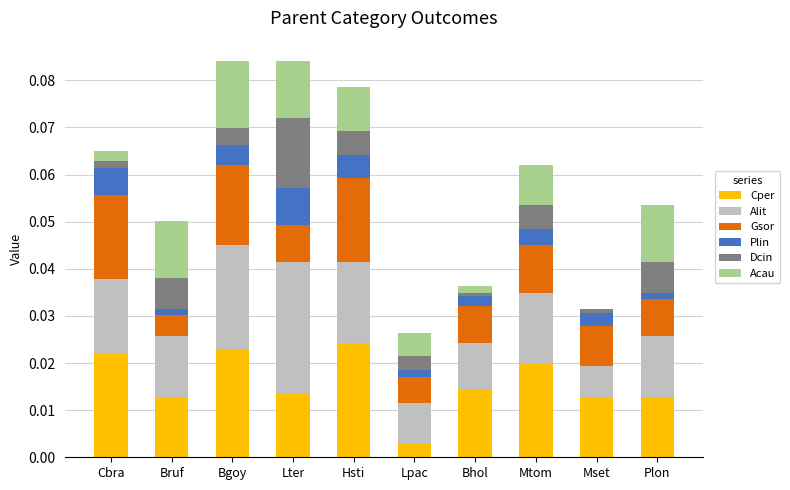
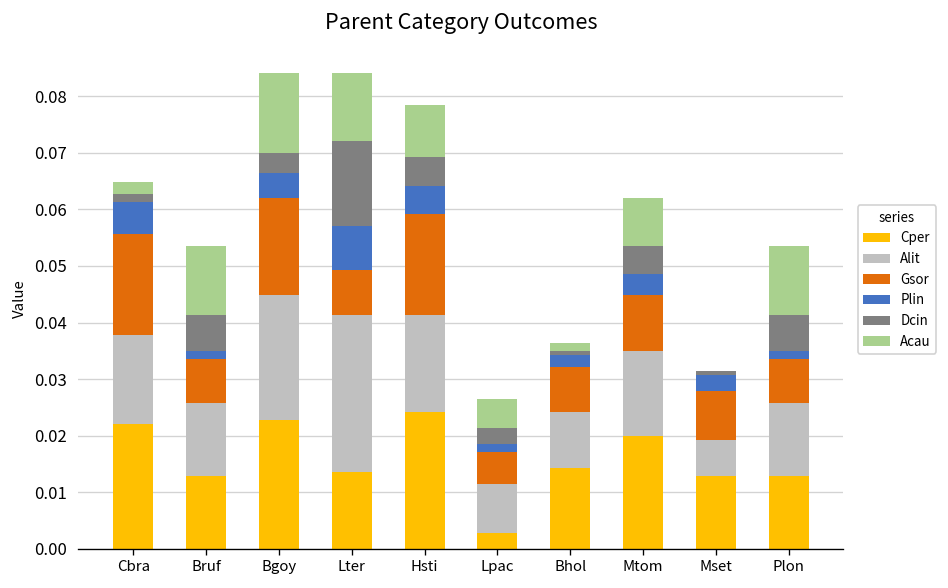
  {
    "Cper": {
      "Cbra": 0.022,
      "Bruf": 0.013,
      "Bgoy": 0.023,
      "Lter": 0.014,
      "Hsti": 0.024,
      "Lpac": 0.003,
      "Bhol": 0.014,
      "Mtom": 0.020,
      "Mset": 0.013,
      "Plon": 0.013
    },
    "Gsor": {
      "Cbra": 0.018,
-     "Bruf": 0.004,
+     "Bruf": 0.008,
      "Bgoy": 0.017,
      "Lter": 0.008,
      "Hsti": 0.018,
      "Lpac": 0.006,
      "Bhol": 0.008,
      "Mtom": 0.010,
      "Mset": 0.009,
      "Plon": 0.008
    },
    "Plin": {
      "Cbra": 0.006,
      "Bruf": 0.001,
      "Bgoy": 0.004,
      "Lter": 0.008,
      "Hsti": 0.005,
      "Lpac": 0.001,
      "Bhol": 0.002,
      "Mtom": 0.004,
      "Mset": 0.003,
      "Plon": 0.001
    },
    "Dcin": {
      "Cbra": 0.001,
      "Bruf": 0.006,
      "Bgoy": 0.004,
      "Lter": 0.015,
      "Hsti": 0.005,
      "Lpac": 0.003,
      "Bhol": 0.001,
      "Mtom": 0.005,
      "Mset": 0.001,
      "Plon": 0.006
    }
  }
